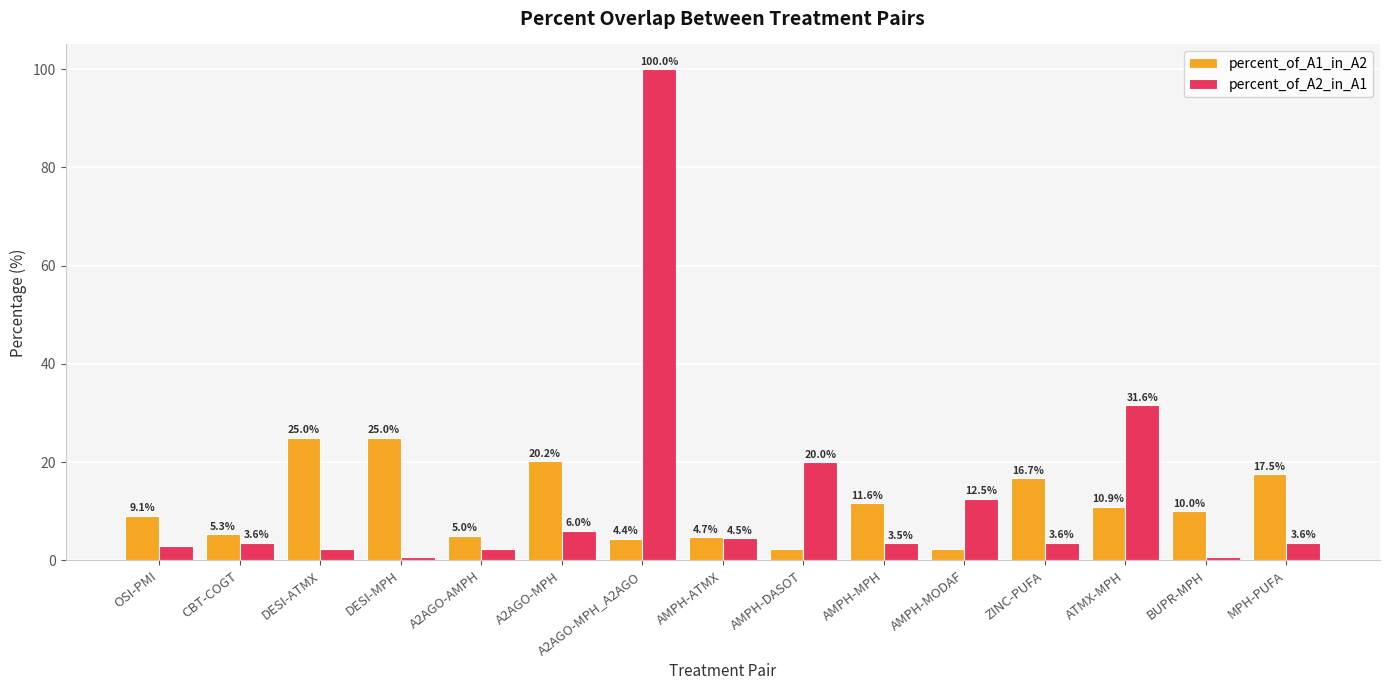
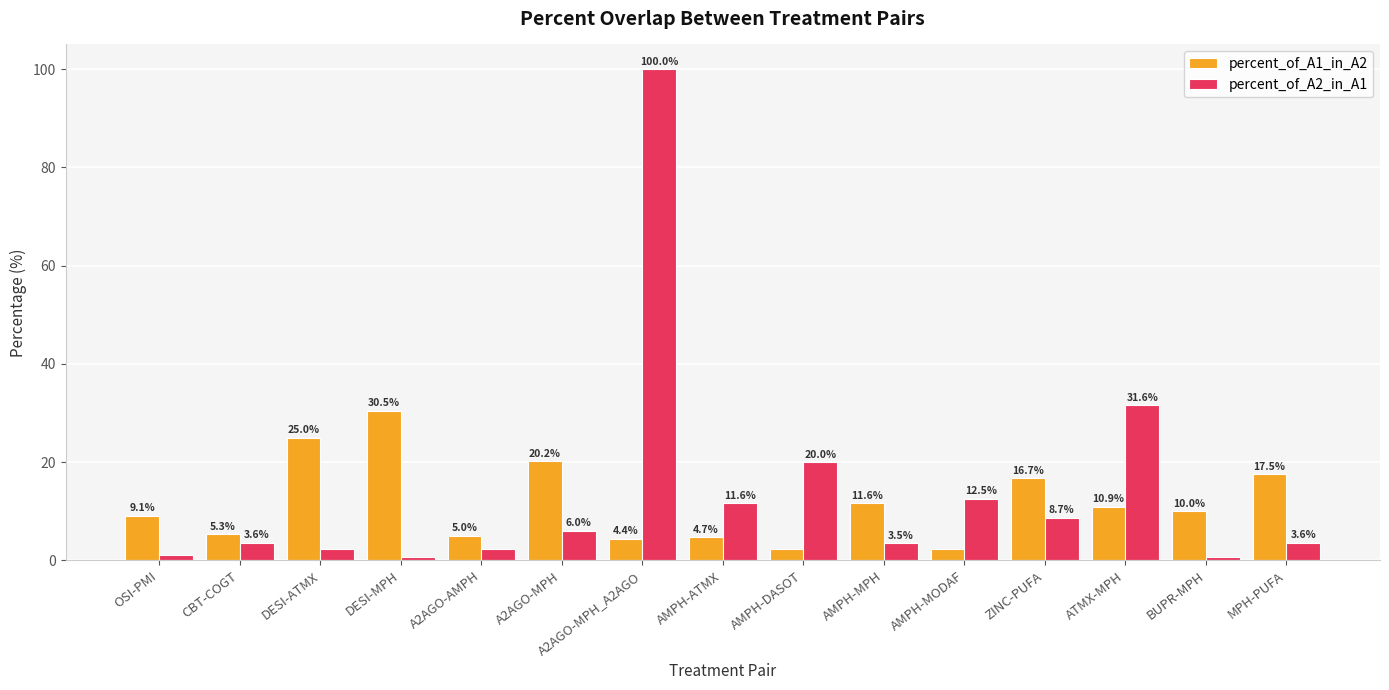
  {
    "percent_of_A1_in_A2": {
      "OSI-PMI": "9.1%",
      "CBT-COGT": "5.3%",
      "DESI-ATMX": "25.0%",
-     "DESI-MPH": "25.0%",
+     "DESI-MPH": "30.5%",
      "A2AGO-AMPH": "5.0%",
      "A2AGO-MPH": "20.2%",
      "A2AGO-MPH_A2AGO": "4.4%",
      "AMPH-ATMX": "4.7%",
      "AMPH-MPH": "11.6%",
      "ZINC-PUFA": "16.7%",
      "ATMX-MPH": "10.9%",
      "BUPR-MPH": "10.0%",
      "MPH-PUFA": "17.5%"
    },
    "percent_of_A2_in_A1": {
-     "OSI-PMI": "3",
+     "OSI-PMI": "1",
      "CBT-COGT": "3.6%",
      "A2AGO-MPH": "6.0%",
      "A2AGO-MPH_A2AGO": "100.0%",
-     "AMPH-ATMX": "4.5%",
+     "AMPH-ATMX": "11.6%",
      "AMPH-DASOT": "20.0%",
      "AMPH-MPH": "3.5%",
      "AMPH-MODAF": "12.5%",
-     "ZINC-PUFA": "3.6%",
+     "ZINC-PUFA": "8.7%",
      "ATMX-MPH": "31.6%",
      "MPH-PUFA": "3.6%"
    }
  }
